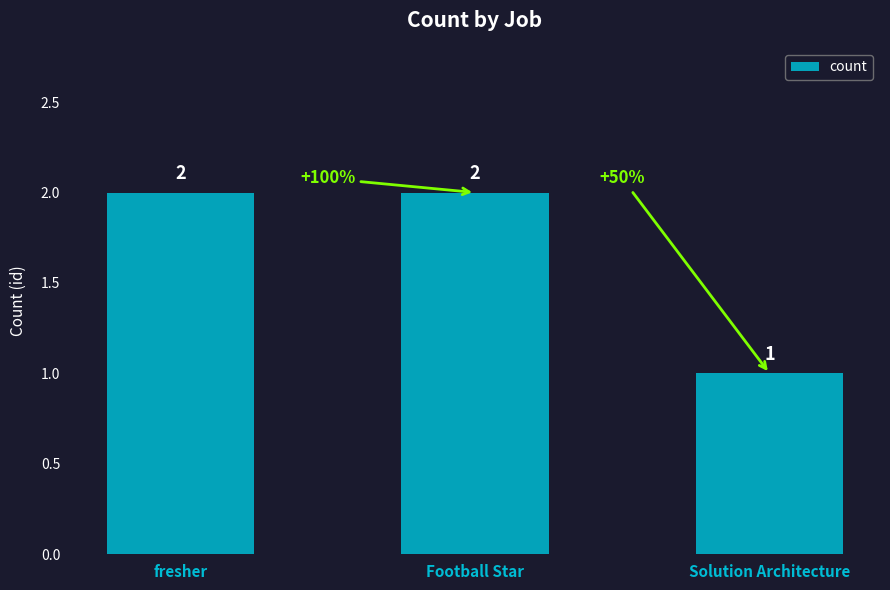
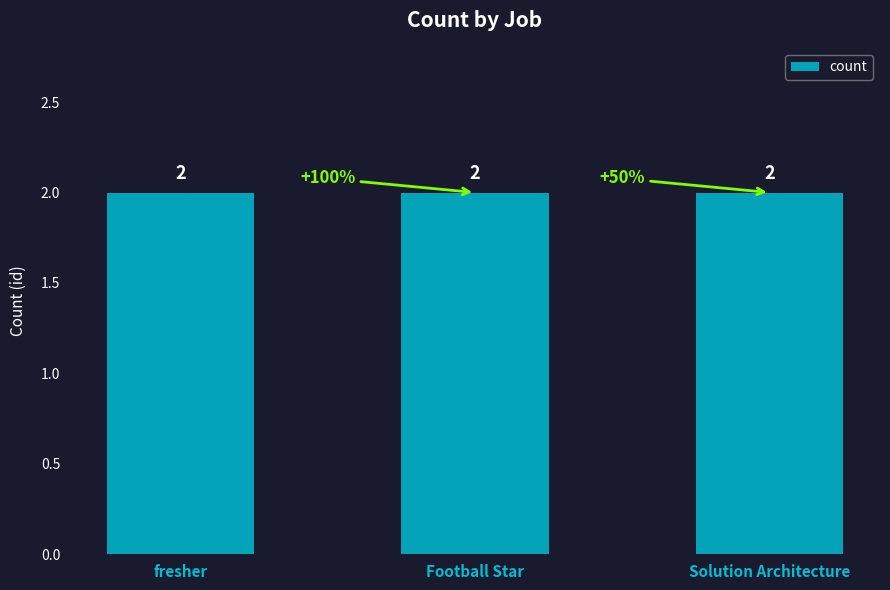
  {
    "fresher": 2,
    "Football Star": 2,
-   "Solution Architecture": 1
+   "Solution Architecture": 2
  }
